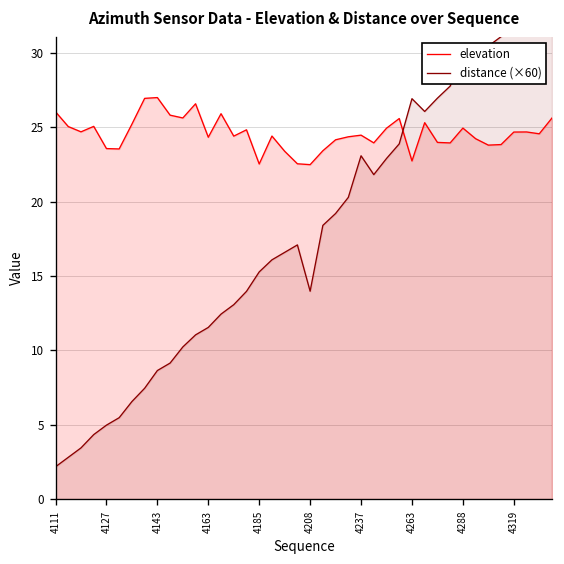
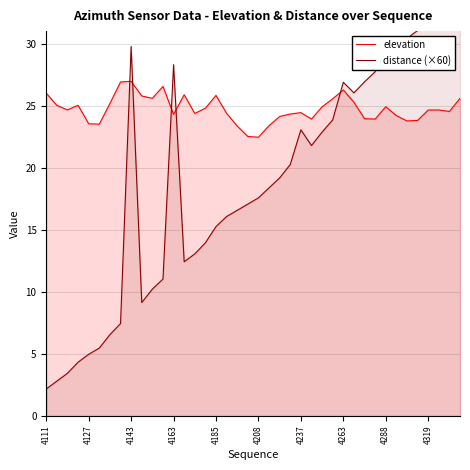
  {
    "elevation": {
      "4111": 26.0,
      "4127": 23.6,
      "4143": 27.0,
      "4163": 24.3,
-     "4185": 22.5,
+     "4185": 25.9,
      "4208": 22.5,
      "4237": 24.5,
-     "4263": 22.7,
+     "4263": 26.3,
      "4288": 24.9,
      "4319": 24.7
    },
    "distance (×60)": {
      "4111": 2.2,
      "4127": 5.0,
-     "4143": 8.6,
-     "4163": 11.5,
+     "4143": 29.8,
+     "4163": 28.3,
      "4185": 15.3,
-     "4208": 14.0,
+     "4208": 17.6,
      "4237": 23.1,
      "4263": 26.9
    }
  }
